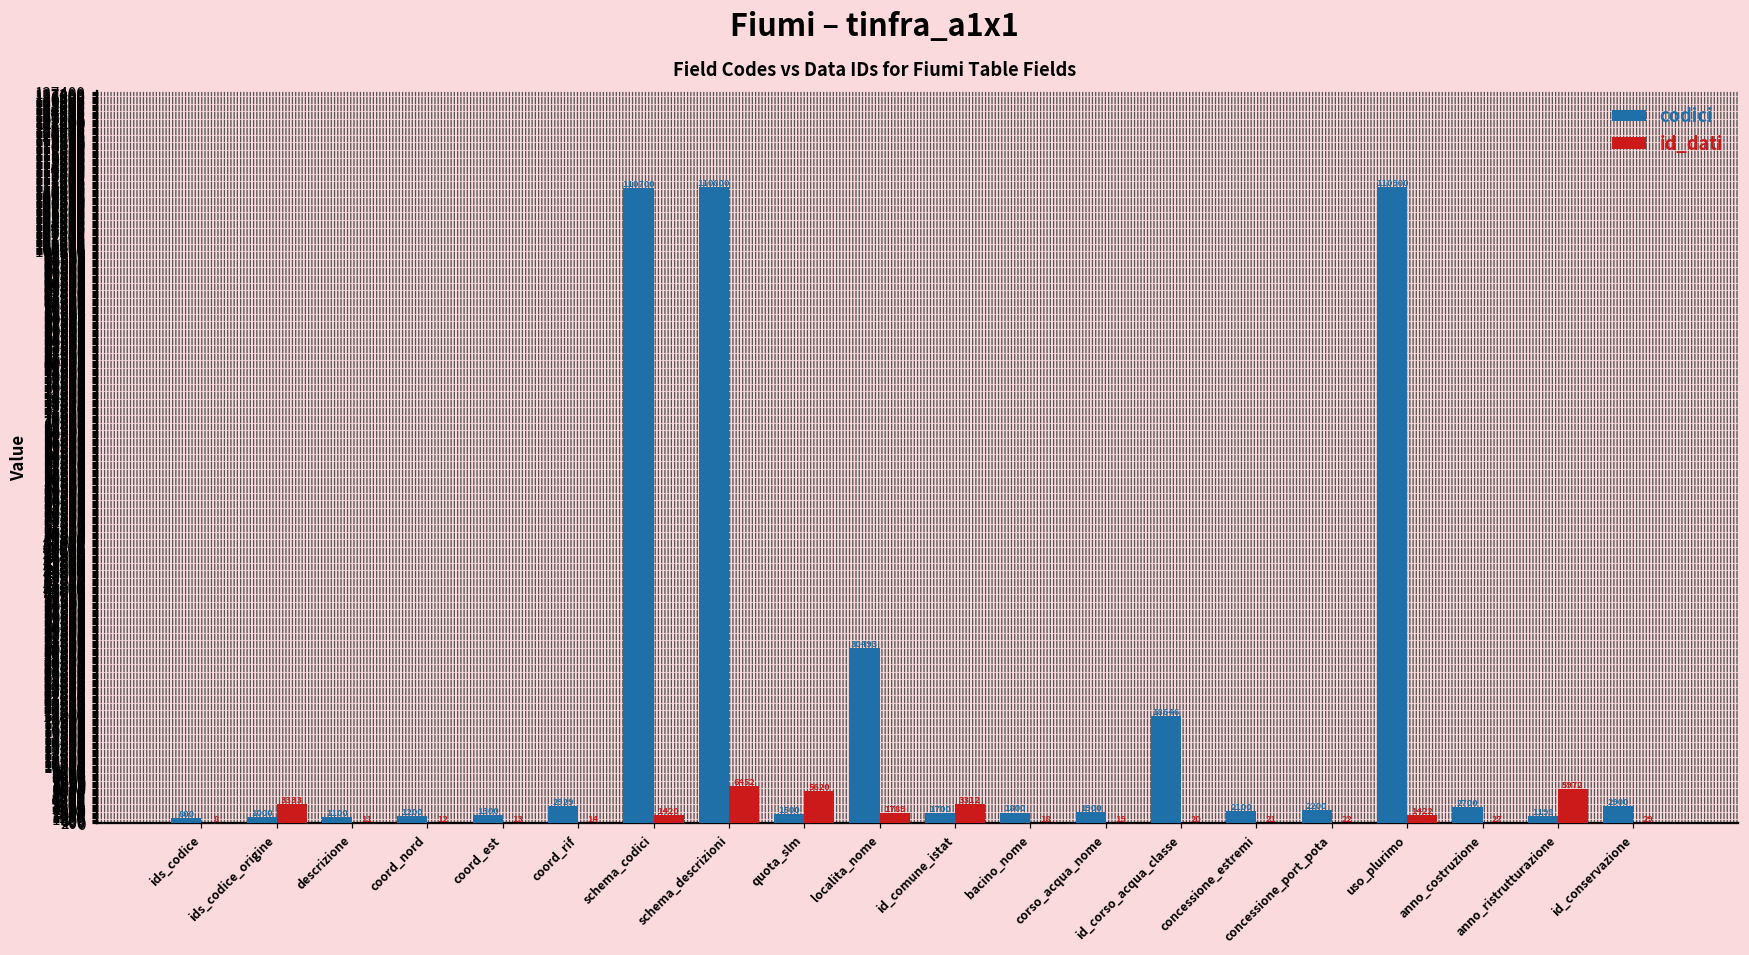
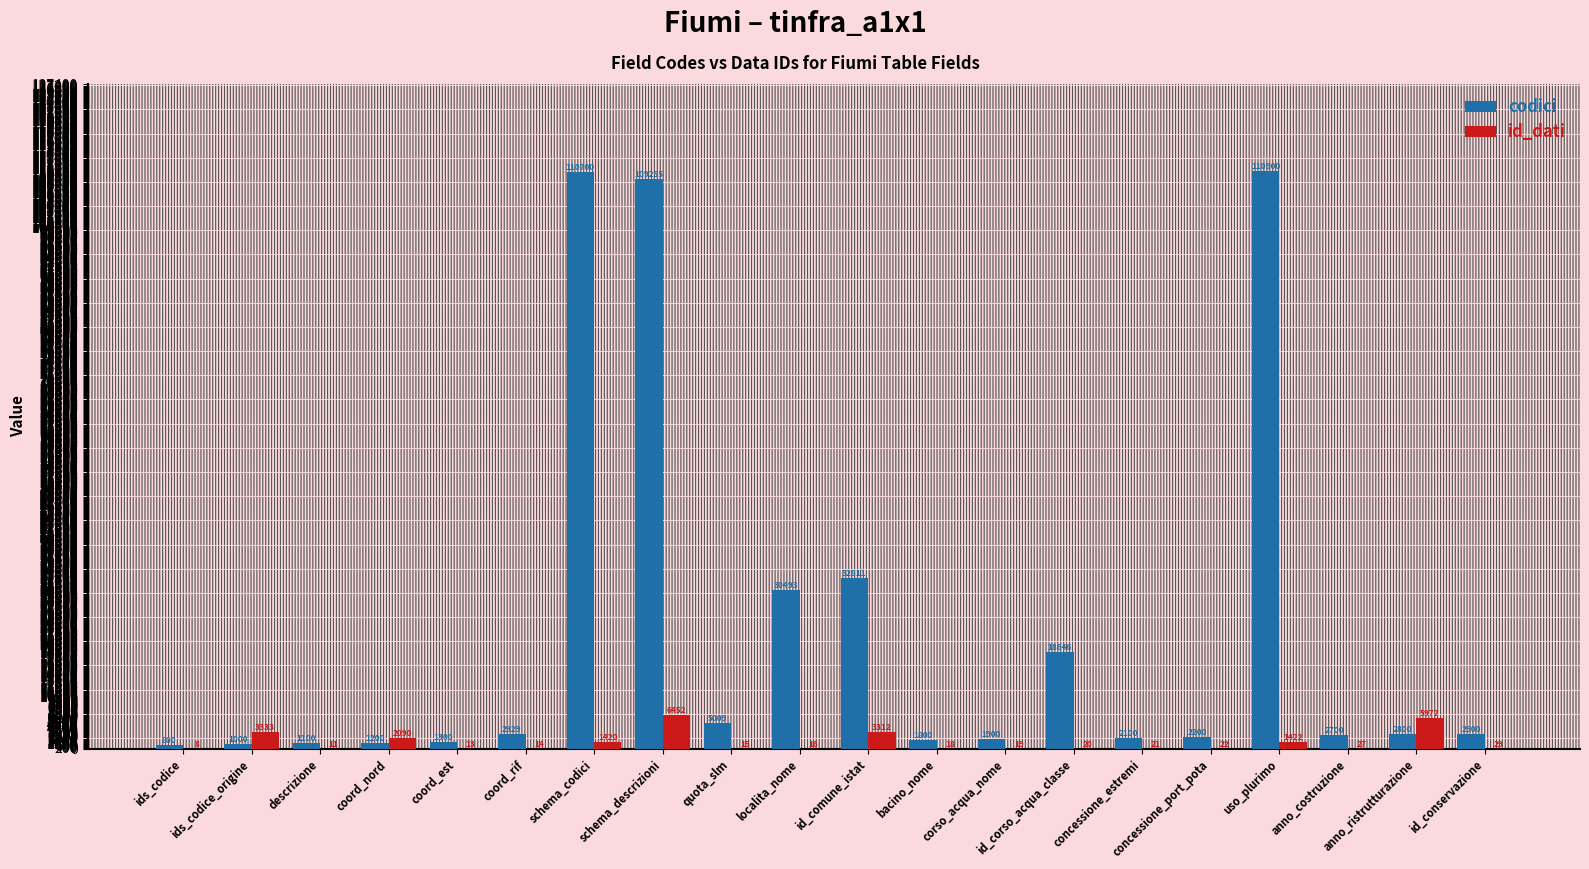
  {
    "codici": {
      "ids_codice": 800,
      "ids_codice_origine": 1000,
      "descrizione": 1100,
      "coord_nord": 1200,
      "coord_est": 1300,
      "coord_rif": 2929,
      "schema_codici": 110700,
-     "schema_descrizioni": 110800,
-     "quota_slm": 1500,
+     "schema_descrizioni": 109255,
+     "quota_slm": 5009,
      "localita_nome": 30493,
-     "id_comune_istat": 1700,
+     "id_comune_istat": 32811,
      "bacino_nome": 1800,
      "corso_acqua_nome": 1900,
      "id_corso_acqua_classe": 18646,
      "concessione_estremi": 2100,
      "concessione_port_pota": 2200,
      "uso_plurimo": 110900,
      "anno_costruzione": 2700,
-     "anno_ristrutturazione": 1198,
+     "anno_ristrutturazione": 2800,
      "id_conservazione": 2900
    },
    "id_dati": {
      "ids_codice": 8,
      "ids_codice_origine": 3333,
      "descrizione": 11,
-     "coord_nord": 12,
+     "coord_nord": 2090,
      "coord_est": 13,
      "coord_rif": 14,
      "schema_codici": 1420,
      "schema_descrizioni": 6452,
-     "quota_slm": 5620,
-     "localita_nome": 1789,
+     "quota_slm": 15,
+     "localita_nome": 16,
      "id_comune_istat": 3312,
      "bacino_nome": 18,
      "corso_acqua_nome": 19,
      "id_corso_acqua_classe": 20,
      "concessione_estremi": 21,
      "concessione_port_pota": 22,
      "uso_plurimo": 1422,
      "anno_costruzione": 27,
      "anno_ristrutturazione": 5972,
      "id_conservazione": 29
    }
  }
